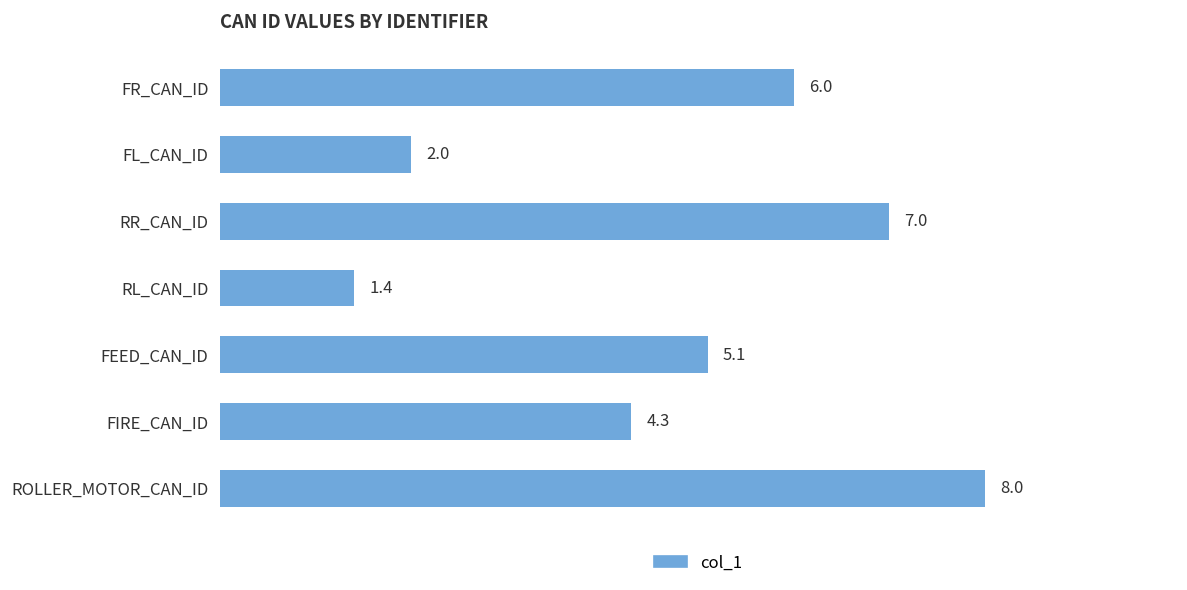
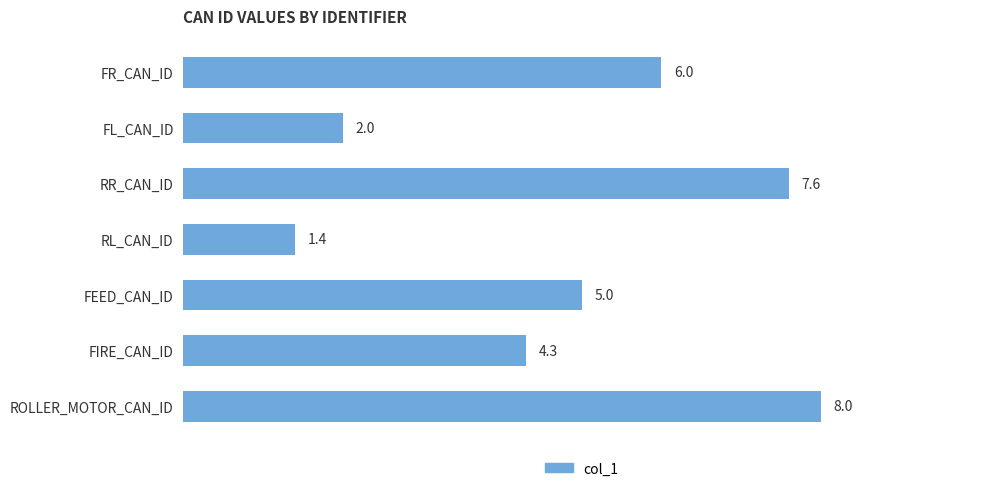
  {
    "FR_CAN_ID": 6.0,
    "FL_CAN_ID": 2.0,
-   "RR_CAN_ID": 7.0,
+   "RR_CAN_ID": 7.6,
    "RL_CAN_ID": 1.4,
-   "FEED_CAN_ID": 5.1,
+   "FEED_CAN_ID": 5.0,
    "FIRE_CAN_ID": 4.3,
    "ROLLER_MOTOR_CAN_ID": 8.0
  }
